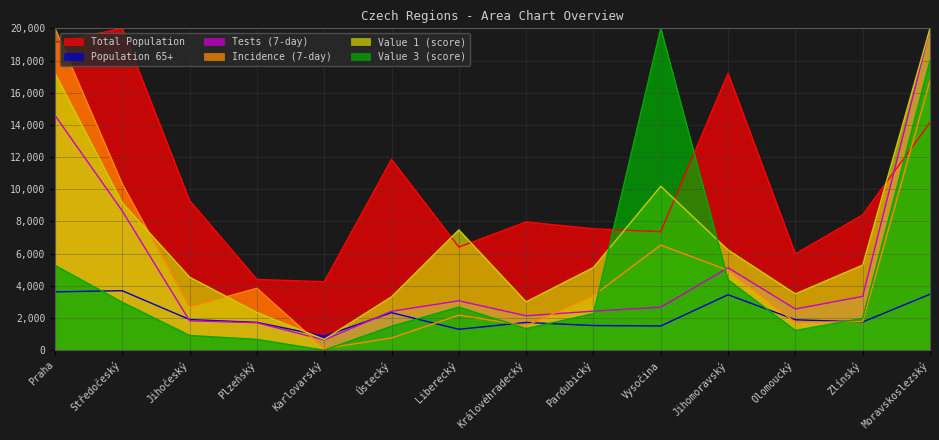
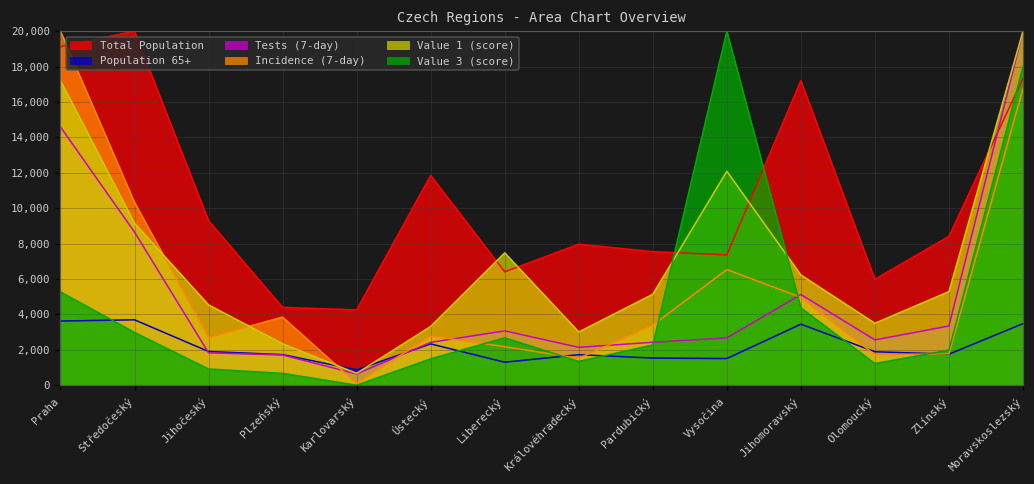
  {
    "Total Population": {
      "Praha": "19,100",
      "Středočeský": "20,000",
      "Jihočeský": "9,300",
      "Plzeňský": "4,400",
      "Karlovarský": "4,300",
      "Ústecký": "11,900",
      "Liberecký": "6,400",
      "Královéhradecký": "8,000",
      "Pardubický": "7,500",
      "Vysočina": "7,400",
      "Jihomoravský": "17,200",
      "Olomoucký": "6,000",
      "Zlínský": "8,400",
-     "Moravskoslezský": "14,100"
+     "Moravskoslezský": "17,300"
    },
    "Population 65+": {
      "Praha": "3,600",
      "Středočeský": "3,700",
      "Karlovarský": "900",
      "Liberecký": "1,300",
      "Královéhradecký": "1,700",
      "Pardubický": "1,500",
      "Vysočina": "1,500",
      "Jihomoravský": "3,400",
      "Olomoucký": "1,900",
      "Moravskoslezský": "3,500"
    },
    "Tests (7-day)": {
      "Praha": "14,600",
      "Středočeský": "8,700",
      "Liberecký": "3,100",
      "Královéhradecký": "2,100",
      "Vysočina": "2,700",
      "Jihomoravský": "5,100",
      "Olomoucký": "2,600",
      "Zlínský": "3,300"
    },
    "Incidence (7-day)": {
      "Praha": "20,000",
      "Středočeský": "10,300",
      "Jihočeský": "2,700",
      "Plzeňský": "3,800",
-     "Ústecký": "800",
+     "Ústecký": "2,800",
      "Liberecký": "2,200",
      "Královéhradecký": "1,500",
      "Pardubický": "3,400",
      "Vysočina": "6,500",
      "Jihomoravský": "5,000",
      "Olomoucký": "1,700",
      "Moravskoslezský": "16,800"
    },
    "Value 1 (score)": {
      "Praha": "17,200",
      "Středočeský": "9,200",
      "Jihočeský": "4,500",
      "Plzeňský": "2,300",
      "Ústecký": "3,300",
      "Liberecký": "7,500",
      "Královéhradecký": "3,000",
      "Pardubický": "5,100",
-     "Vysočina": "10,200",
+     "Vysočina": "12,100",
      "Jihomoravský": "6,200",
      "Olomoucký": "3,500",
      "Zlínský": "5,300"
    },
    "Value 3 (score)": {
      "Praha": "5,300",
      "Středočeský": "3,000",
      "Jihočeský": "900",
      "Plzeňský": "700",
      "Ústecký": "1,500",
      "Liberecký": "2,700",
      "Královéhradecký": "1,300",
      "Vysočina": "20,000",
      "Jihomoravský": "4,400",
      "Olomoucký": "1,200",
      "Zlínský": "2,000",
      "Moravskoslezský": "18,000"
    }
  }
